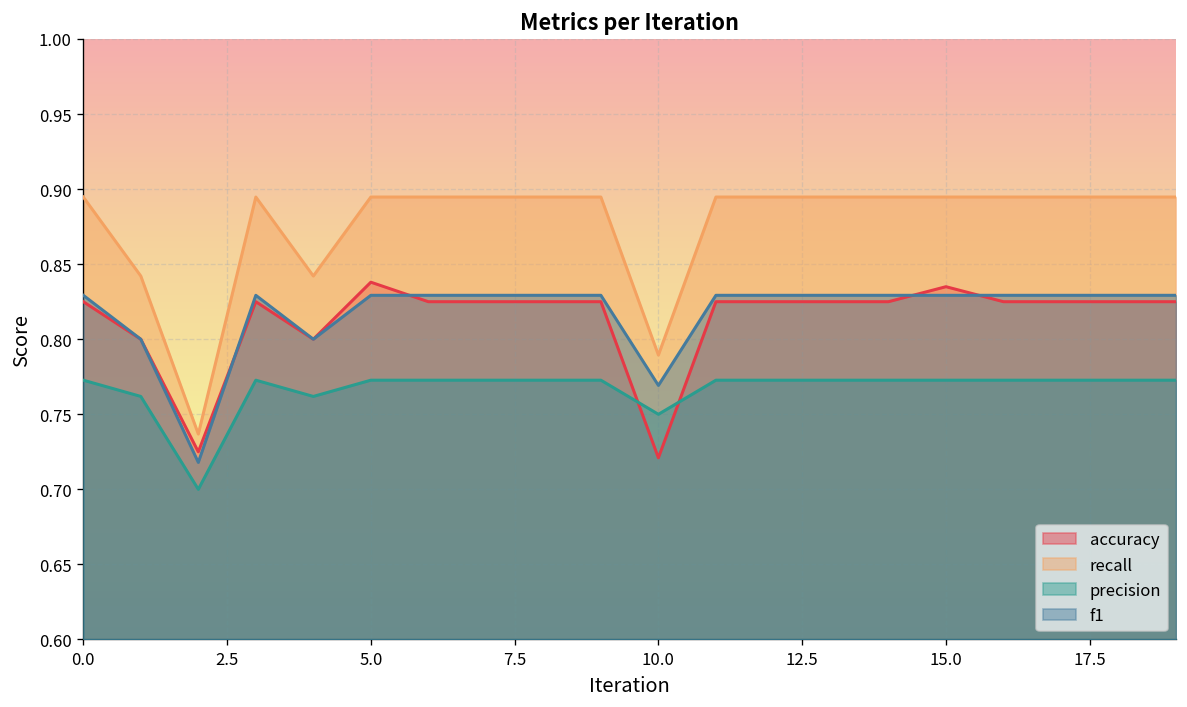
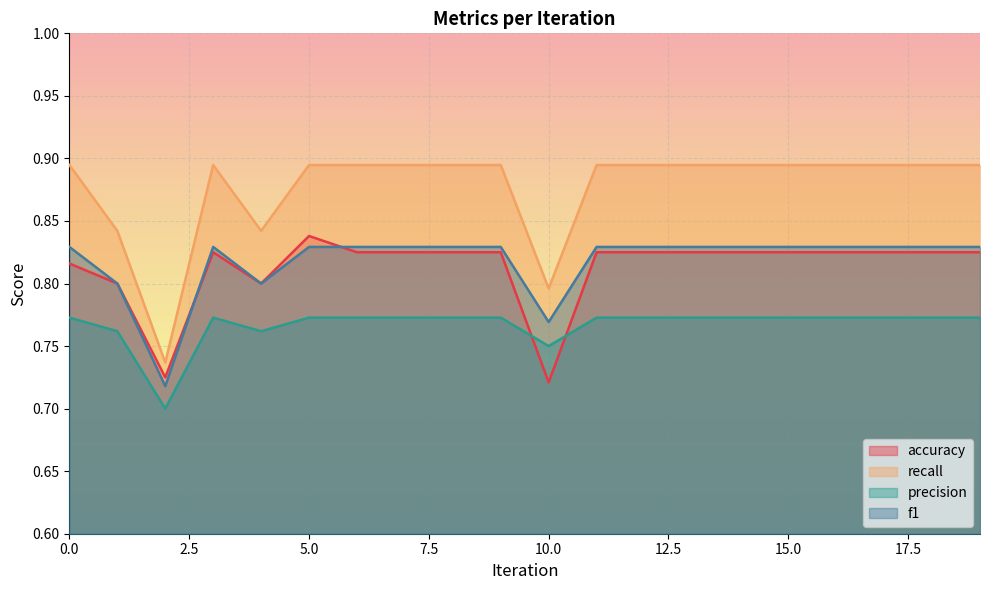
  {
    "accuracy": {
-     "0.0": 0.825,
+     "0.0": 0.816,
      "5.0": 0.838,
      "10.0": 0.721,
-     "15.0": 0.835
+     "15.0": 0.825
    },
    "recall": {
      "0.0": 0.895,
      "5.0": 0.895,
-     "10.0": 0.789,
+     "10.0": 0.796,
      "15.0": 0.895
    }
  }
